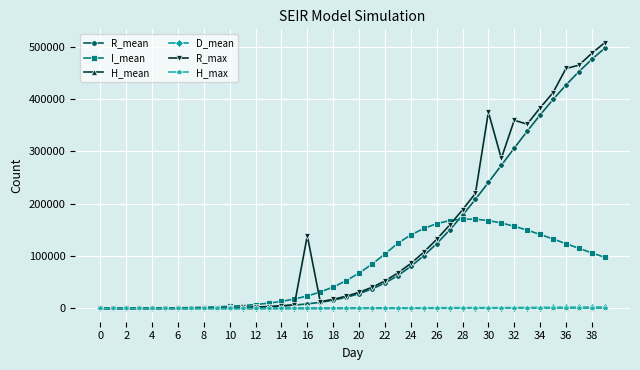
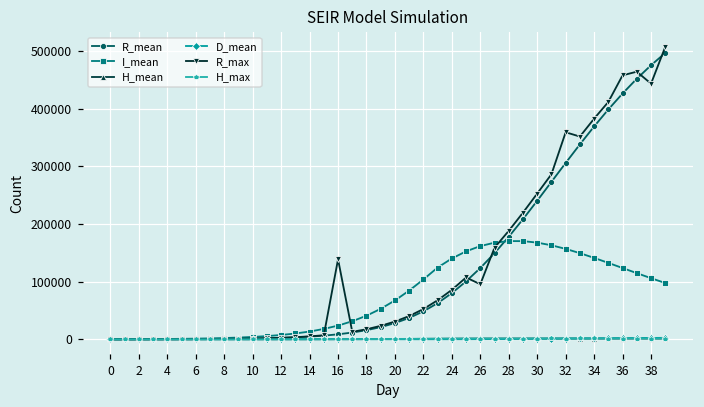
  {
    "R_max": {
      "16": 140000,
      "24": 90000,
-     "26": 130000,
+     "26": 100000,
      "28": 190000,
-     "30": 370000,
+     "30": 250000,
      "32": 360000,
      "34": 380000,
      "36": 460000,
-     "38": 490000
+     "38": 440000
    }
  }
